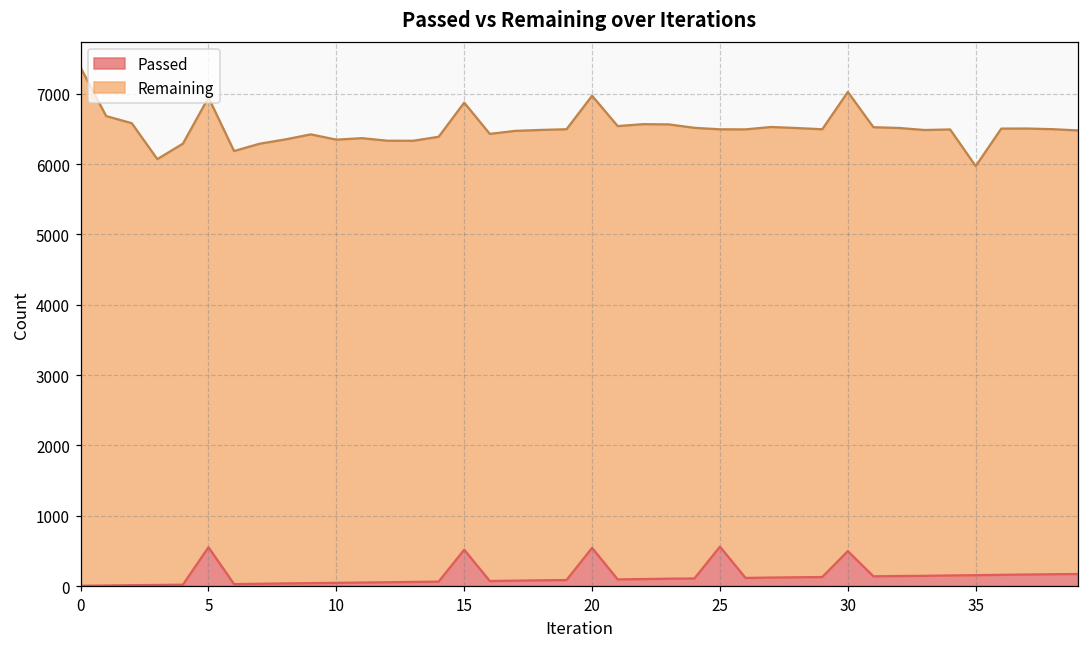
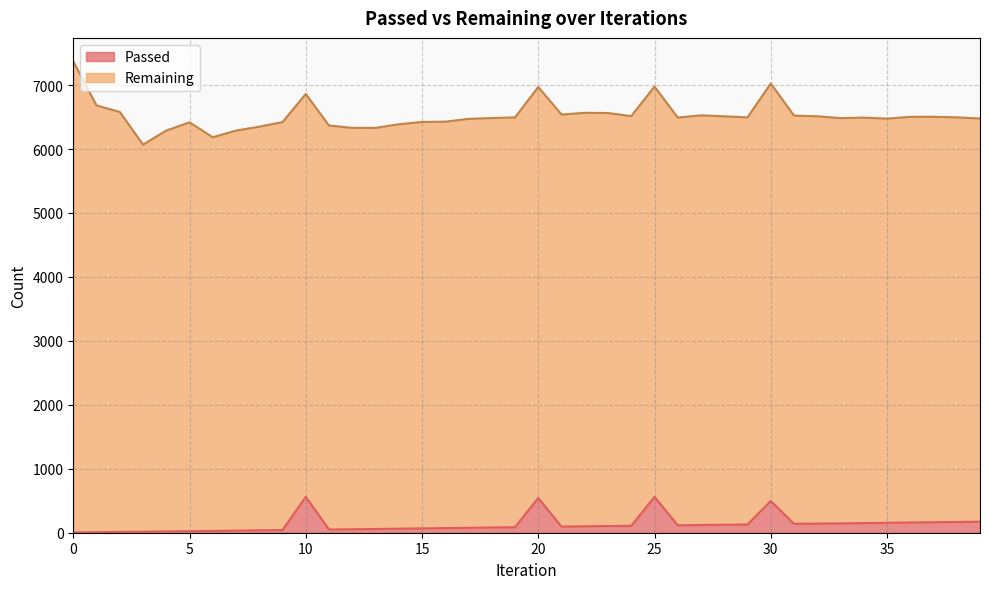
  {
    "Passed": {
      "0": 0,
-     "5": 600,
-     "10": 0,
-     "15": 500,
+     "5": 0,
+     "10": 600,
+     "15": 100,
      "20": 500,
      "25": 600,
      "30": 500,
      "35": 200
    },
    "Remaining": {
      "0": 7400,
      "10": 6300,
      "15": 6400,
      "20": 6400,
-     "25": 5900,
+     "25": 6400,
      "30": 6500,
-     "35": 5800
+     "35": 6300
    }
  }
